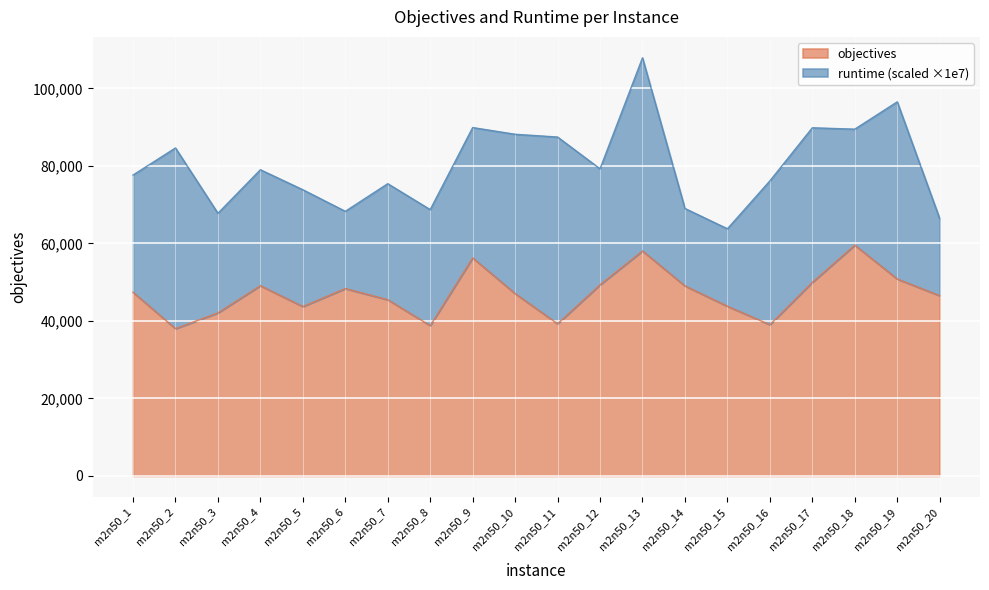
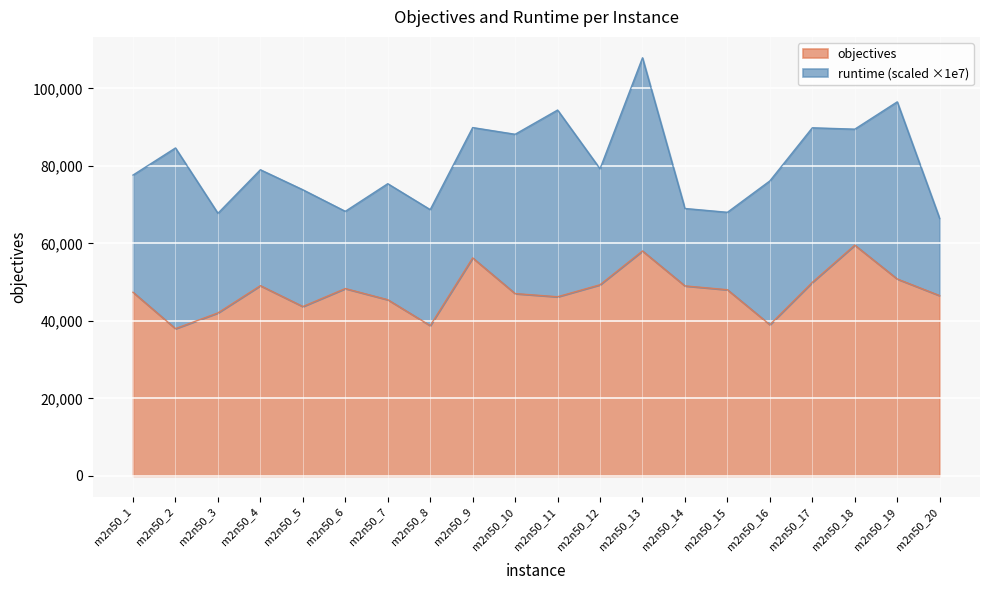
  {
    "objectives": {
      "m2n50_1": "47,000",
      "m2n50_2": "38,000",
      "m2n50_3": "42,000",
      "m2n50_4": "49,000",
      "m2n50_5": "44,000",
      "m2n50_6": "48,000",
      "m2n50_7": "45,000",
      "m2n50_8": "39,000",
      "m2n50_9": "56,000",
      "m2n50_10": "47,000",
-     "m2n50_11": "39,000",
+     "m2n50_11": "46,000",
      "m2n50_12": "49,000",
      "m2n50_13": "58,000",
      "m2n50_14": "49,000",
-     "m2n50_15": "44,000",
+     "m2n50_15": "48,000",
      "m2n50_16": "39,000",
      "m2n50_17": "50,000",
      "m2n50_18": "60,000",
      "m2n50_19": "51,000",
      "m2n50_20": "47,000"
    },
    "runtime (scaled ×1e7)": {
      "m2n50_1": "30,000",
      "m2n50_2": "47,000",
      "m2n50_3": "26,000",
      "m2n50_4": "30,000",
      "m2n50_5": "30,000",
      "m2n50_6": "20,000",
      "m2n50_7": "30,000",
      "m2n50_8": "30,000",
      "m2n50_9": "34,000",
      "m2n50_10": "41,000",
      "m2n50_11": "48,000",
      "m2n50_12": "30,000",
      "m2n50_13": "50,000",
      "m2n50_14": "20,000",
      "m2n50_15": "20,000",
      "m2n50_16": "37,000",
      "m2n50_17": "40,000",
      "m2n50_18": "30,000",
      "m2n50_19": "46,000",
      "m2n50_20": "20,000"
    }
  }
